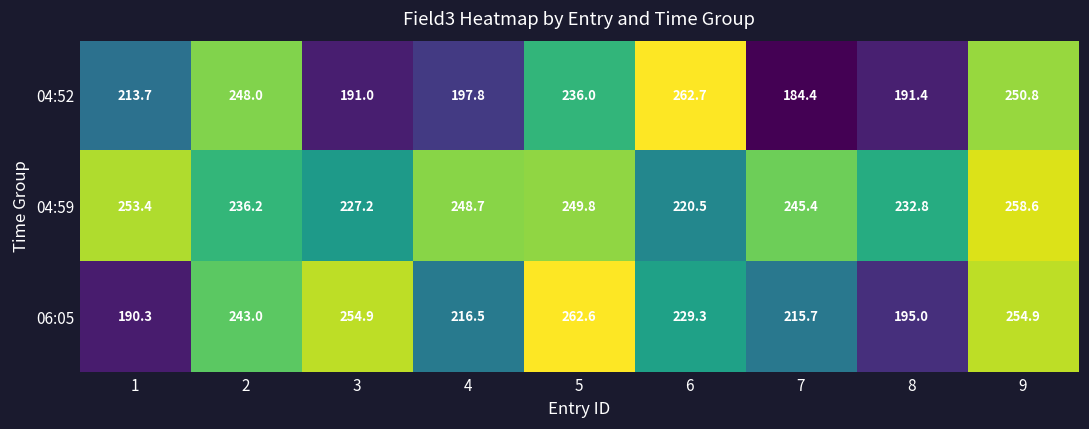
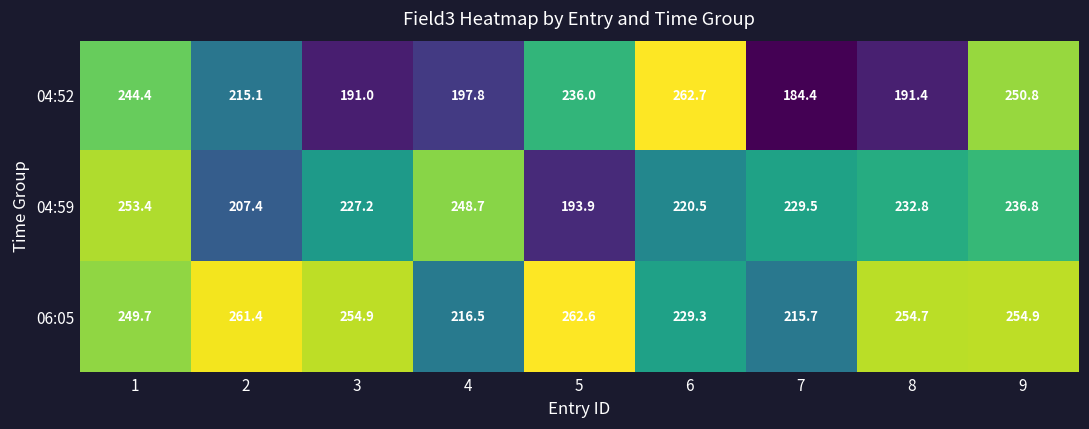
  {
    "04:52": {
-     "1": 213.7,
-     "2": 248.0,
+     "1": 244.4,
+     "2": 215.1,
      "3": 191.0,
      "4": 197.8,
      "5": 236.0,
      "6": 262.7,
      "7": 184.4,
      "8": 191.4,
      "9": 250.8
    },
    "04:59": {
      "1": 253.4,
-     "2": 236.2,
+     "2": 207.4,
      "3": 227.2,
      "4": 248.7,
-     "5": 249.8,
+     "5": 193.9,
      "6": 220.5,
-     "7": 245.4,
+     "7": 229.5,
      "8": 232.8,
-     "9": 258.6
+     "9": 236.8
    },
    "06:05": {
-     "1": 190.3,
-     "2": 243.0,
+     "1": 249.7,
+     "2": 261.4,
      "3": 254.9,
      "4": 216.5,
      "5": 262.6,
      "6": 229.3,
      "7": 215.7,
-     "8": 195.0,
+     "8": 254.7,
      "9": 254.9
    }
  }
